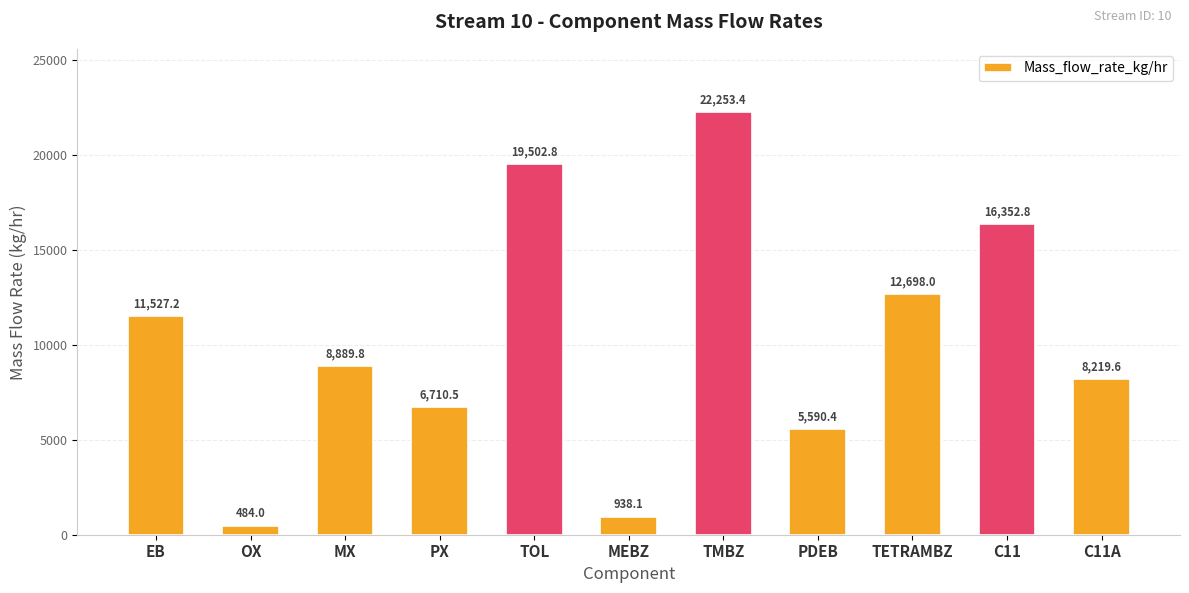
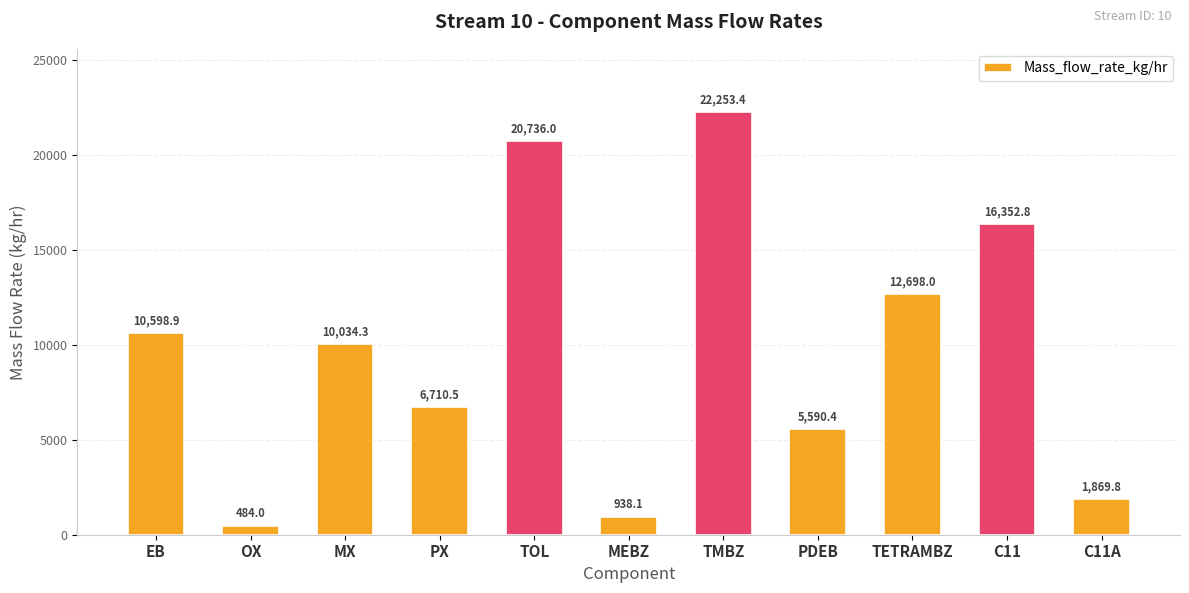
  {
-   "EB": "11,527.2",
+   "EB": "10,598.9",
    "OX": "484.0",
-   "MX": "8,889.8",
+   "MX": "10,034.3",
    "PX": "6,710.5",
-   "TOL": "19,502.8",
+   "TOL": "20,736.0",
    "MEBZ": "938.1",
    "TMBZ": "22,253.4",
    "PDEB": "5,590.4",
    "TETRAMBZ": "12,698.0",
    "C11": "16,352.8",
-   "C11A": "8,219.6"
+   "C11A": "1,869.8"
  }
